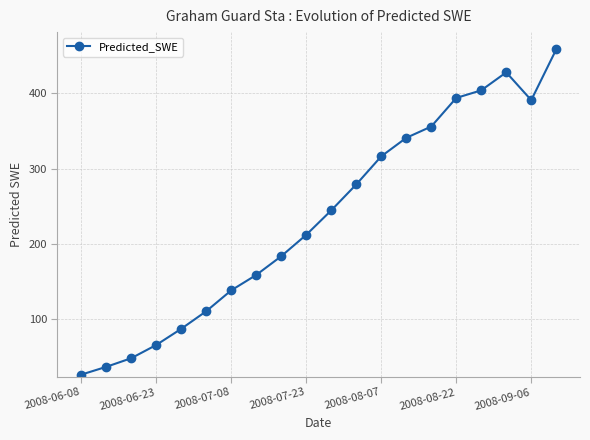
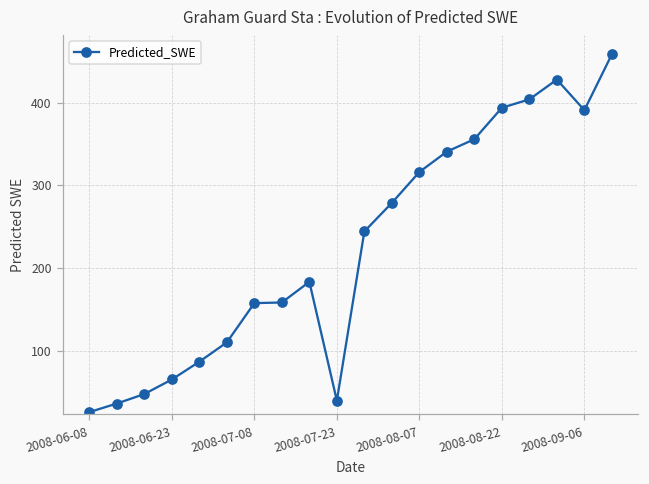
  {
    "2008-06-08": 30,
    "2008-06-23": 70,
-   "2008-07-08": 140,
-   "2008-07-23": 210,
+   "2008-07-08": 160,
+   "2008-07-23": 40,
    "2008-08-07": 320,
    "2008-08-22": 390,
    "2008-09-06": 390
  }
